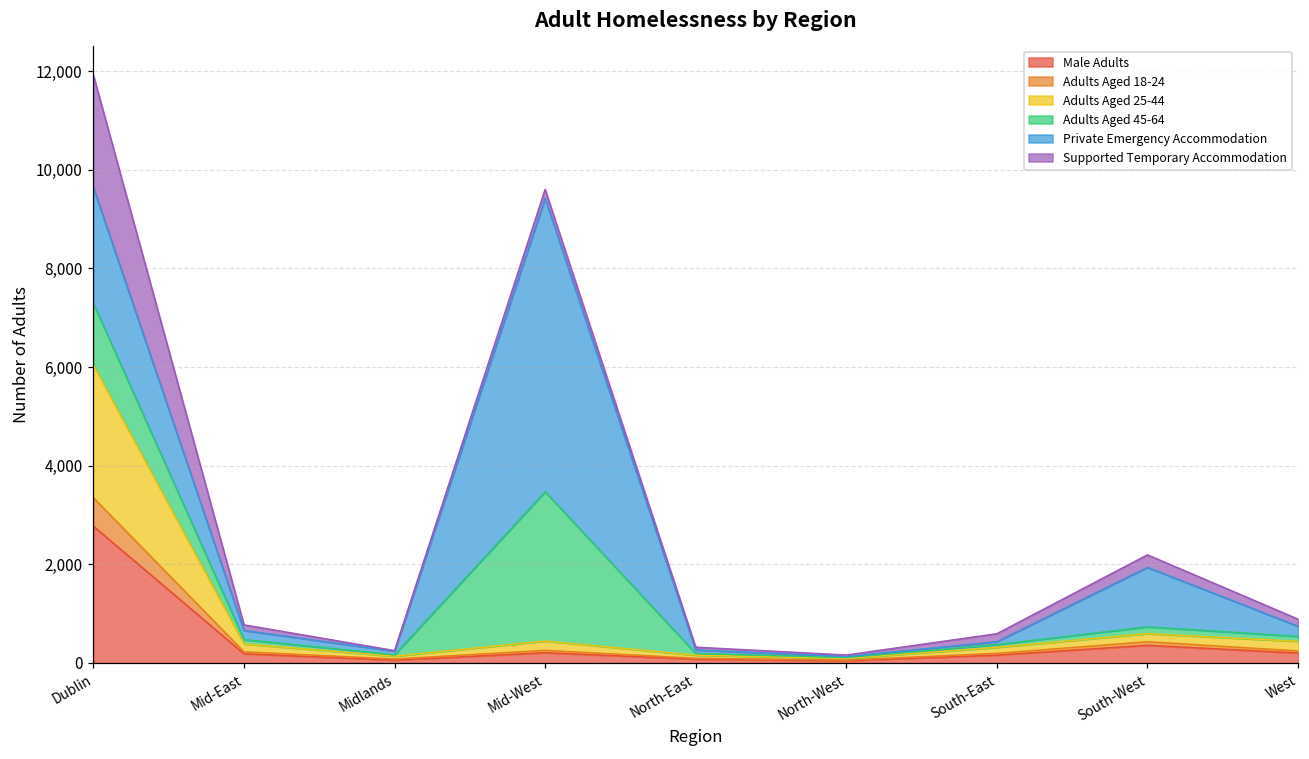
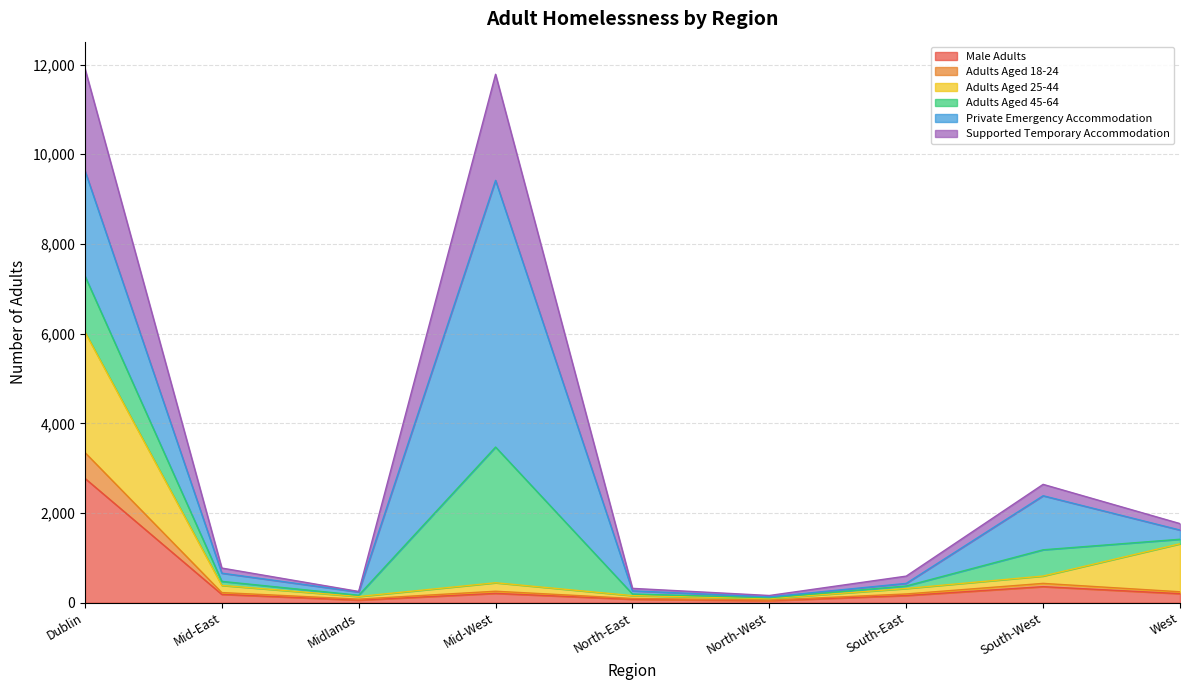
  {
    "Adults Aged 25-44": {
      "Dublin": "2,700",
      "Mid-East": "200",
      "Mid-West": "200",
      "South-West": "200",
-     "West": "200"
+     "West": "1,100"
    },
    "Adults Aged 45-64": {
      "Dublin": "1,300",
      "Mid-East": "100",
      "Mid-West": "3,000",
-     "South-West": "100",
+     "South-West": "600",
      "West": "100"
    },
    "Private Emergency Accommodation": {
      "Dublin": "2,300",
      "Mid-East": "200",
      "Mid-West": "5,900",
      "South-East": "100",
      "South-West": "1,200",
      "West": "200"
    },
    "Supported Temporary Accommodation": {
      "Dublin": "2,300",
      "Mid-East": "100",
-     "Mid-West": "200",
+     "Mid-West": "2,400",
      "South-East": "200",
      "South-West": "300",
      "West": "100"
    }
  }
